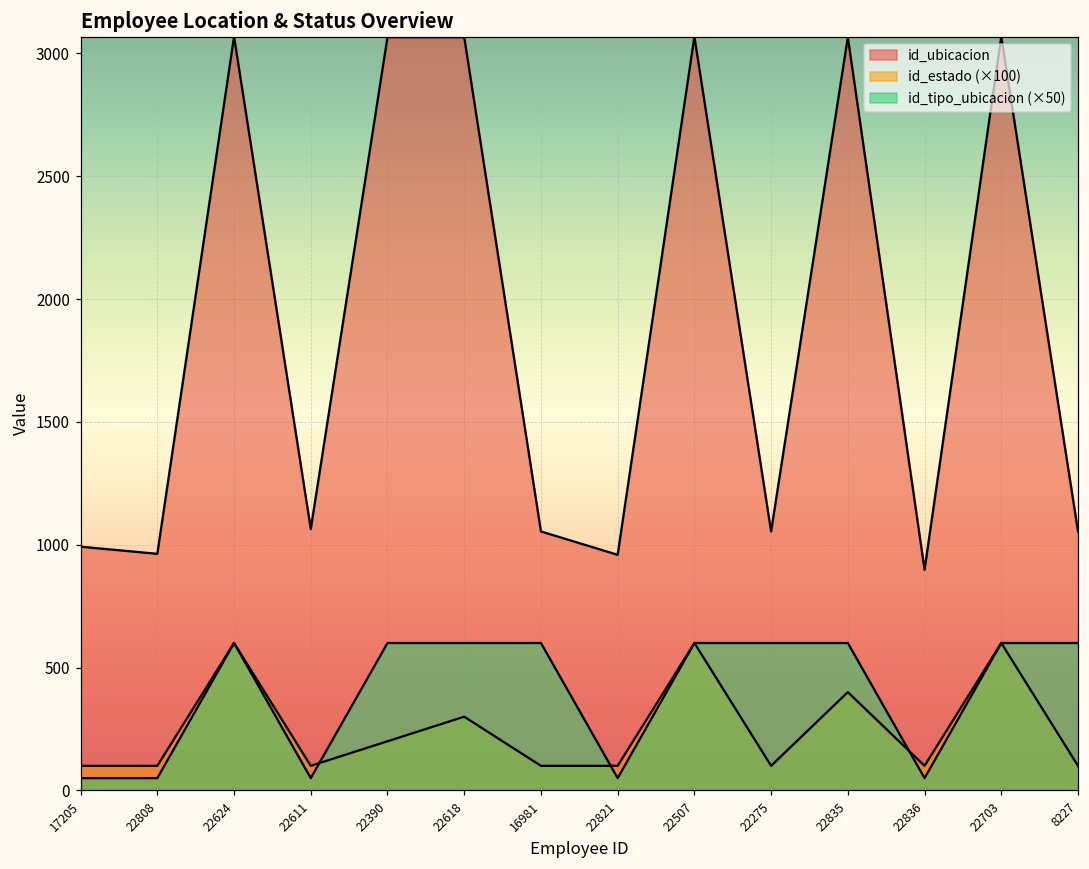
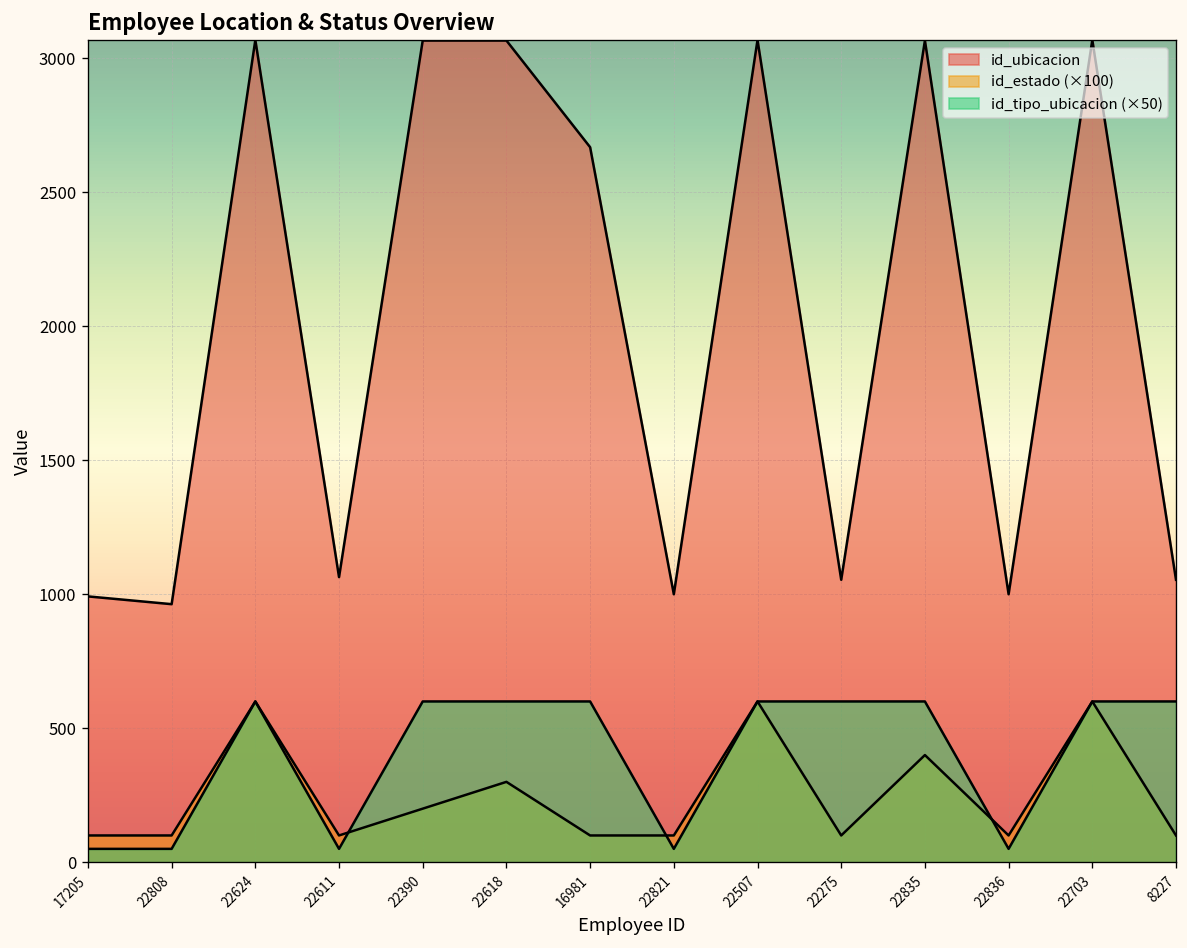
  {
    "id_ubicacion": {
      "17205": 990,
      "22808": 960,
      "22624": 3070,
      "22611": 1060,
      "22390": 3070,
      "22618": 3070,
-     "16981": 1050,
-     "22821": 960,
+     "16981": 2670,
+     "22821": 1000,
      "22507": 3070,
      "22275": 1050,
      "22835": 3070,
-     "22836": 900,
+     "22836": 1000,
      "22703": 3070,
      "8227": 1050
    },
    "id_estado (×100)": {
      "17205": 100,
      "22808": 100,
      "22611": 100,
      "22390": 200,
      "22618": 300,
      "16981": 100,
      "22821": 100,
      "22275": 100,
      "22835": 400,
      "22836": 100,
      "8227": 100
    },
    "id_tipo_ubicacion (×50)": {
      "17205": 50,
      "22808": 50,
      "22611": 50,
      "22390": 600,
      "22618": 600,
      "16981": 600,
      "22821": 50,
      "22275": 600,
      "22835": 600,
      "22836": 50,
      "8227": 600
    }
  }
